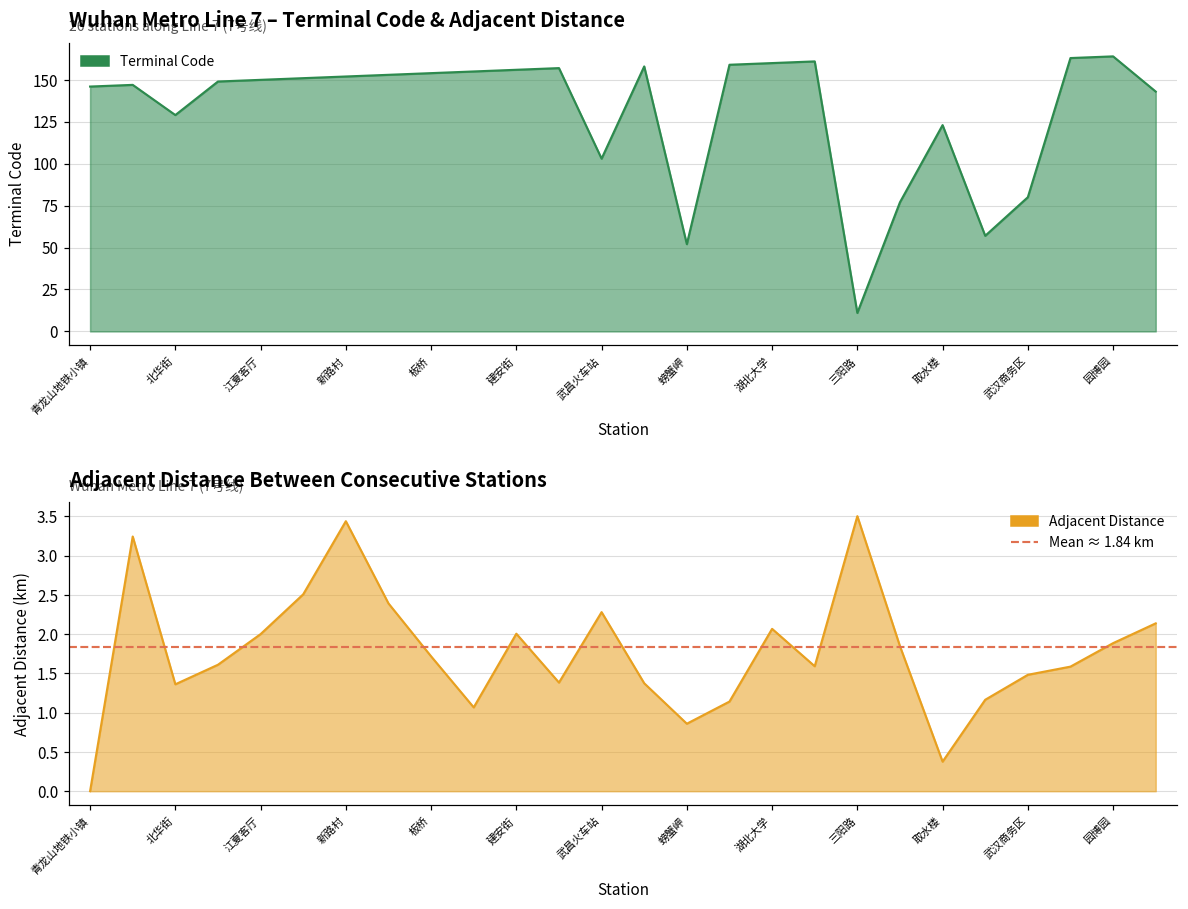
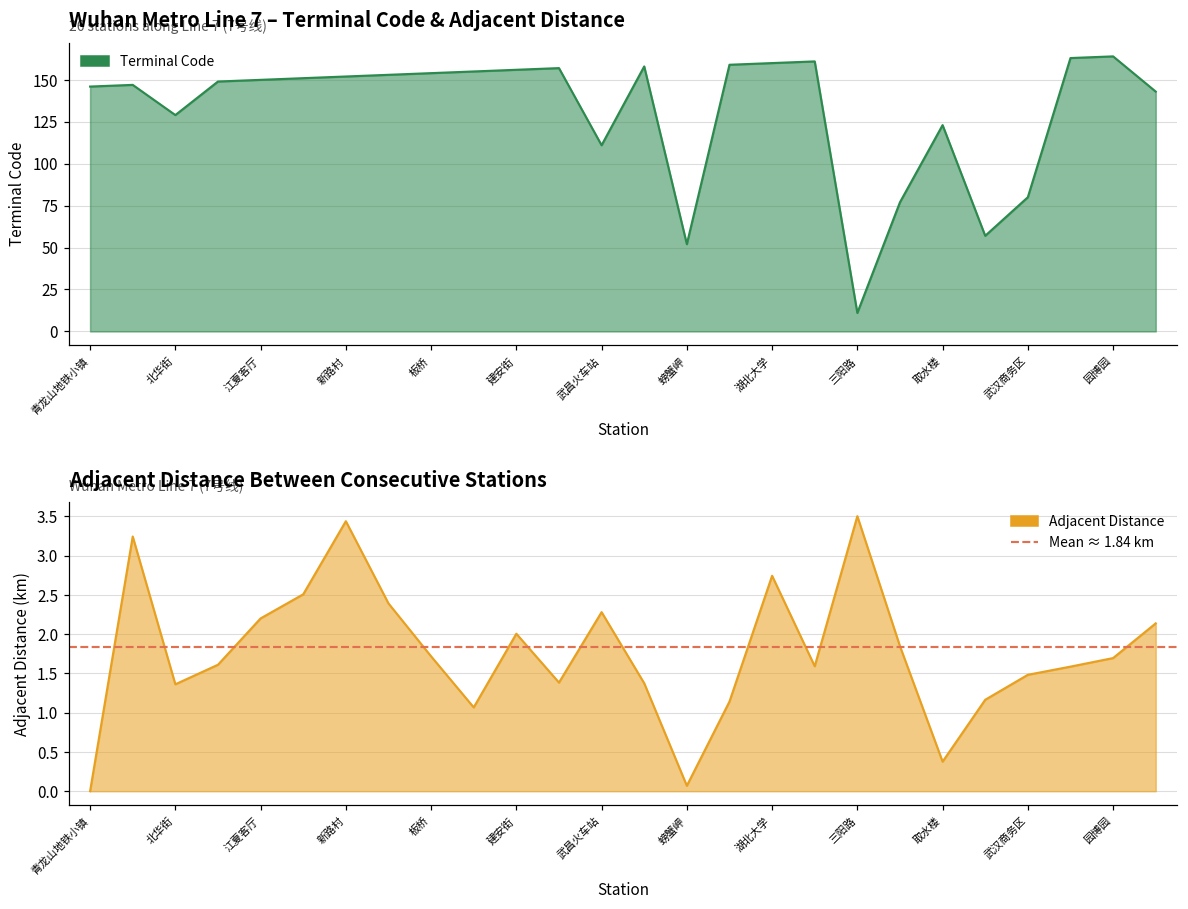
  {
    "Wuhan Metro Line 7 – Terminal Code & Adjacent Distance": {
      "青龙山地铁小镇": 146,
      "北华街": 129,
      "江夏客厅": 150,
      "新路村": 152,
      "板桥": 154,
      "建安街": 156,
-     "武昌火车站": 103,
+     "武昌火车站": 111,
      "螃蟹岬": 52,
      "湖北大学": 160,
      "三阳路": 11,
      "取水楼": 123,
      "武汉商务区": 80,
      "园博园": 164
    },
    "Adjacent Distance Between Consecutive Stations": {
      "青龙山地铁小镇": 0.0,
      "北华街": 1.4,
-     "江夏客厅": 2.0,
+     "江夏客厅": 2.2,
      "新路村": 3.4,
      "板桥": 1.7,
      "建安街": 2.0,
      "武昌火车站": 2.3,
-     "螃蟹岬": 0.9,
-     "湖北大学": 2.1,
+     "螃蟹岬": 0.1,
+     "湖北大学": 2.7,
      "三阳路": 3.5,
      "取水楼": 0.4,
      "武汉商务区": 1.5,
-     "园博园": 1.9
+     "园博园": 1.7
    }
  }
